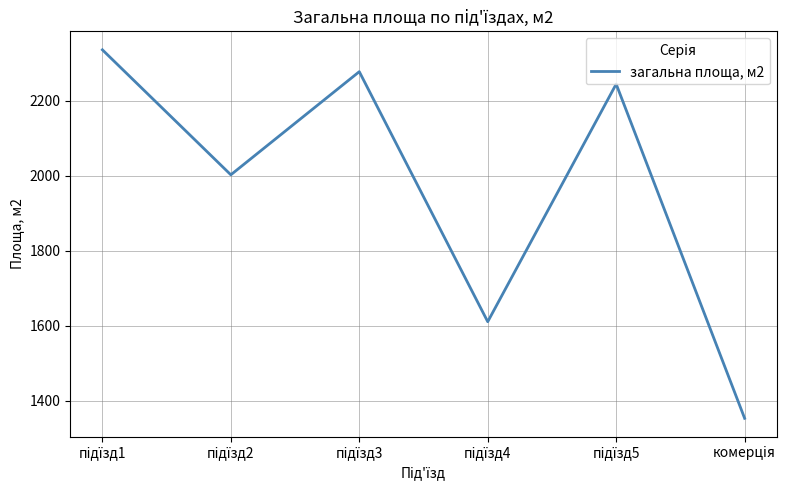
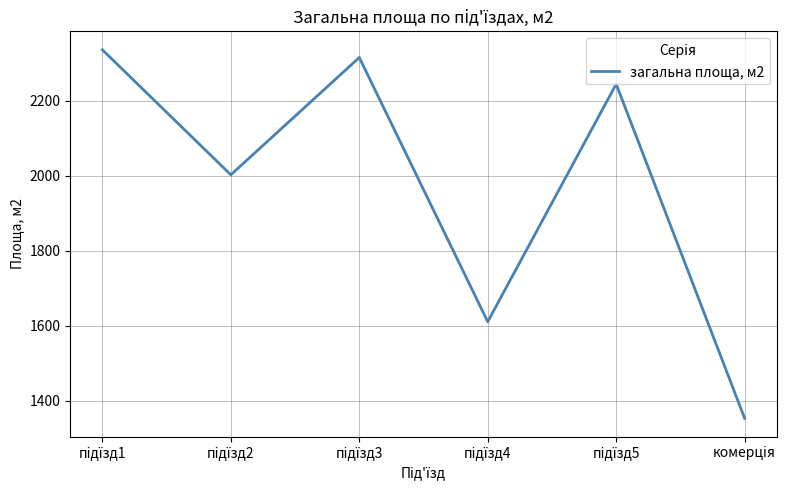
  {
    "підїзд1": 2340,
    "підїзд2": 2000,
-   "підїзд3": 2280,
+   "підїзд3": 2320,
    "підїзд4": 1610,
    "комерція": 1350
  }
